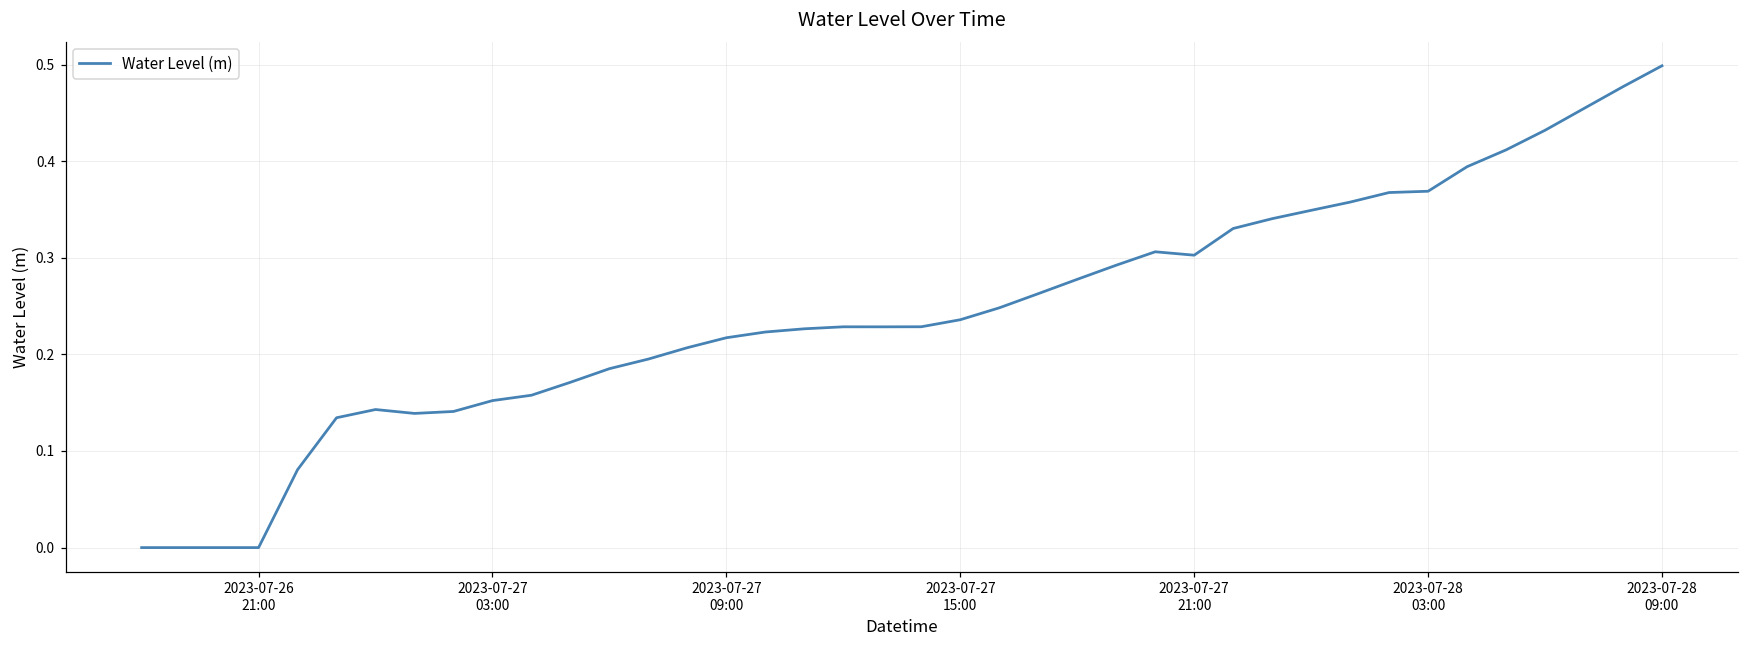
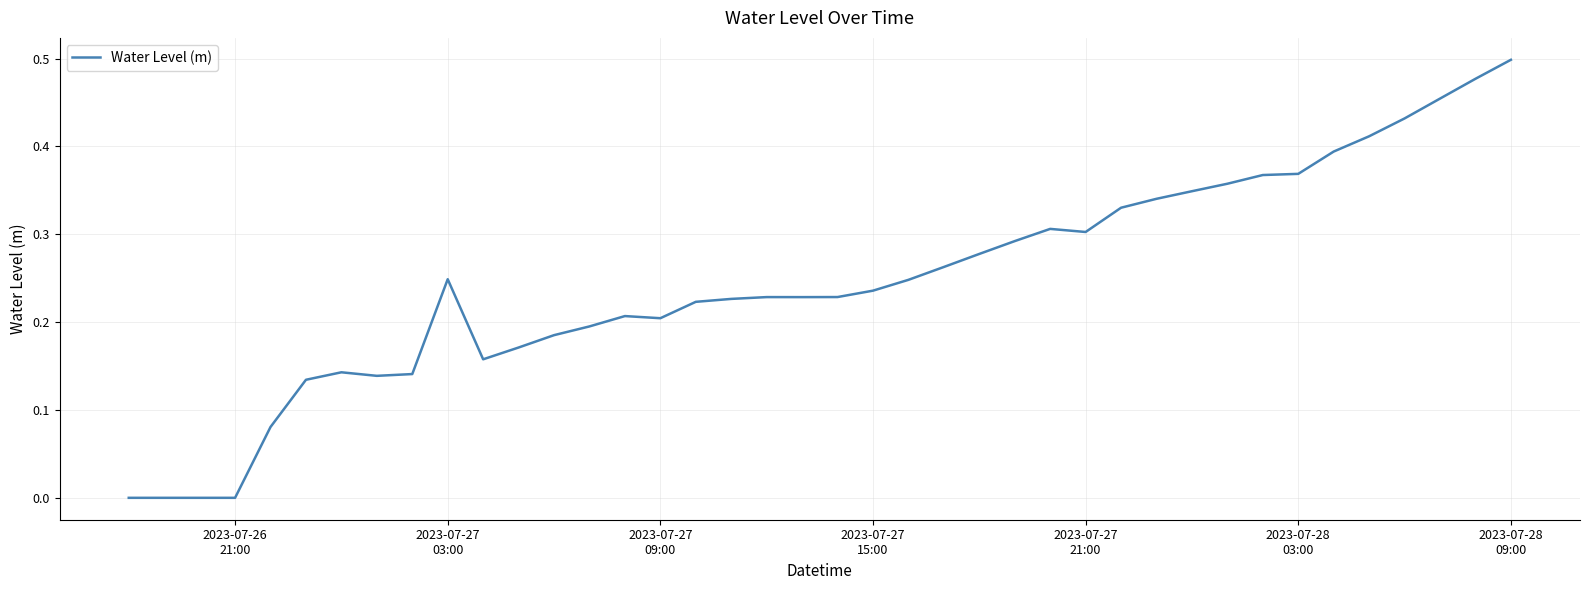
  {
    "2023-07-26 21:00": 0.00,
-   "2023-07-27 03:00": 0.15,
-   "2023-07-27 09:00": 0.22,
+   "2023-07-27 03:00": 0.25,
+   "2023-07-27 09:00": 0.20,
    "2023-07-27 15:00": 0.24,
    "2023-07-27 21:00": 0.30,
    "2023-07-28 03:00": 0.37,
    "2023-07-28 09:00": 0.50
  }
